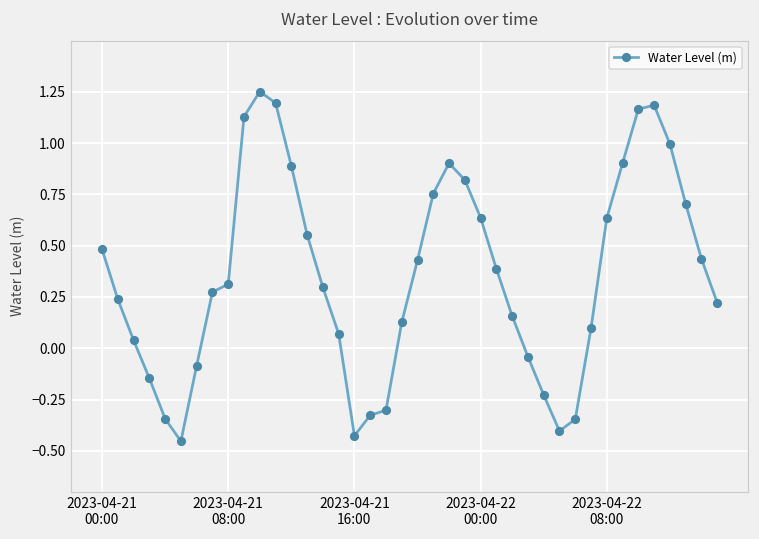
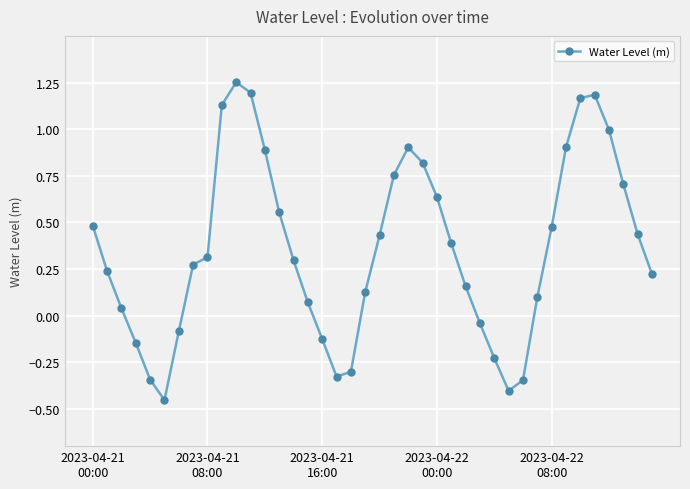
  {
    "2023-04-21 00:00": 0.48,
    "2023-04-21 08:00": 0.31,
-   "2023-04-21 16:00": -0.43,
+   "2023-04-21 16:00": -0.13,
    "2023-04-22 00:00": 0.64,
-   "2023-04-22 08:00": 0.64
+   "2023-04-22 08:00": 0.47
  }
